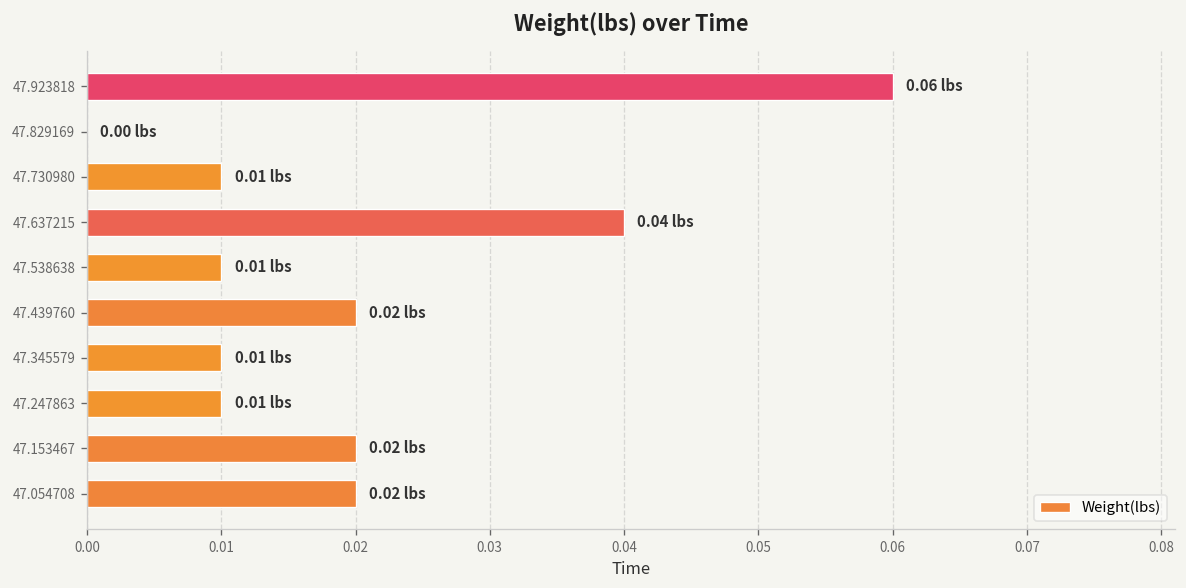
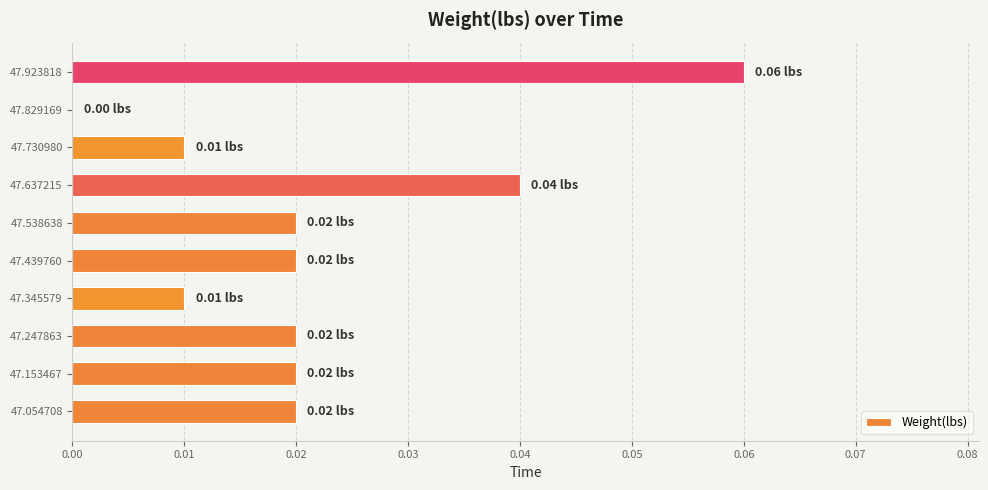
  {
    "47.923818": 0.06,
    "47.829169": 0.00,
    "47.730980": 0.01,
    "47.637215": 0.04,
-   "47.538638": 0.01,
+   "47.538638": 0.02,
    "47.439760": 0.02,
    "47.345579": 0.01,
-   "47.247863": 0.01,
+   "47.247863": 0.02,
    "47.153467": 0.02,
    "47.054708": 0.02
  }
